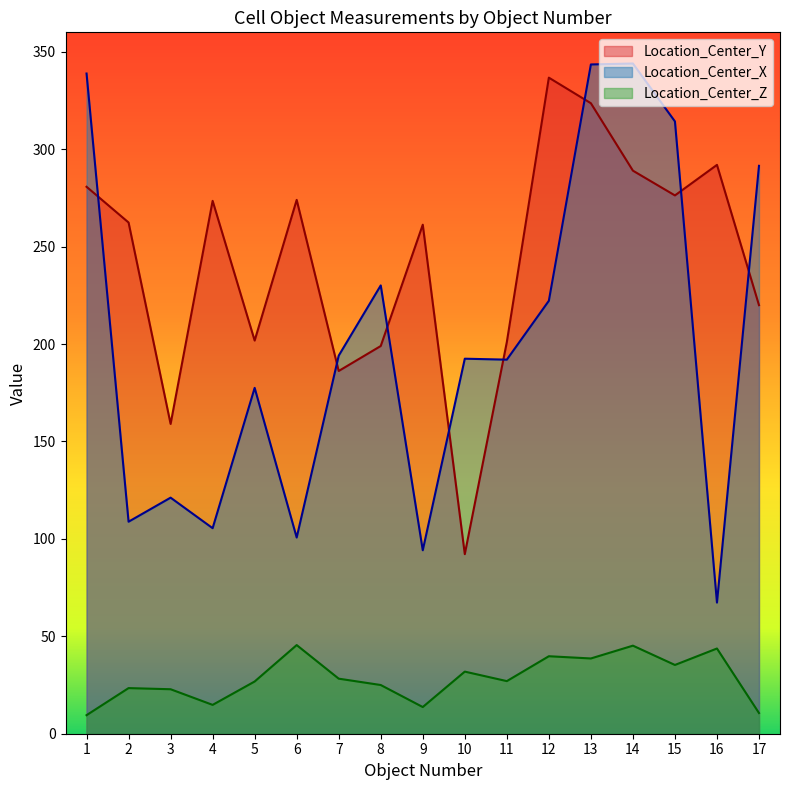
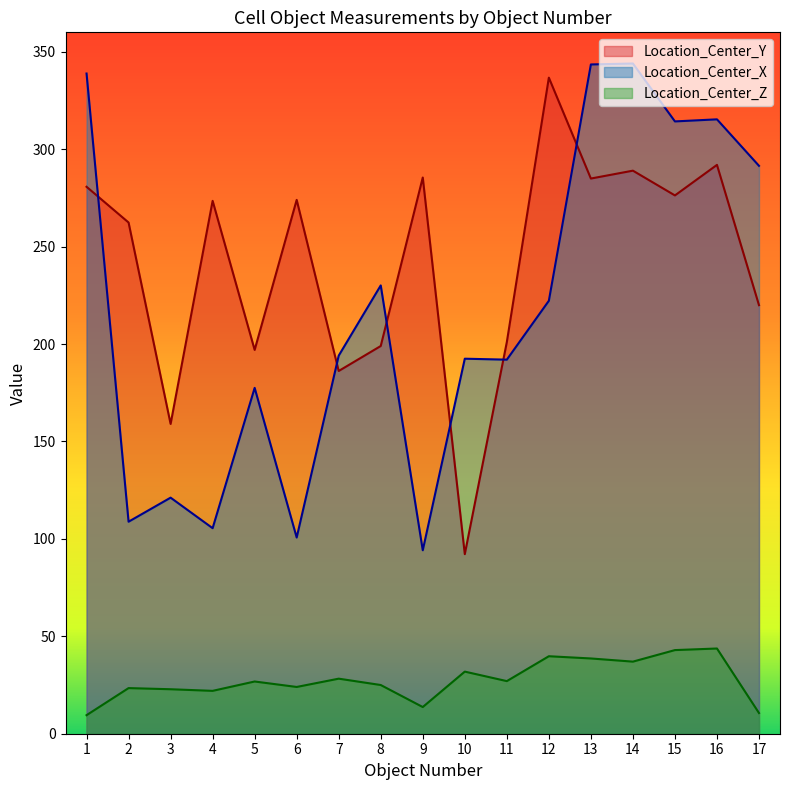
  {
    "Location_Center_Y": {
      "1": 281,
      "2": 262,
      "3": 159,
      "4": 274,
-     "5": 202,
+     "5": 197,
      "6": 274,
      "7": 186,
      "8": 199,
-     "9": 261,
+     "9": 285,
      "10": 92,
      "11": 201,
      "12": 337,
-     "13": 324,
+     "13": 285,
      "14": 289,
      "15": 276,
      "16": 292,
      "17": 220
    },
    "Location_Center_X": {
      "1": 339,
      "2": 109,
      "3": 121,
      "4": 106,
      "5": 178,
      "6": 101,
      "7": 194,
      "8": 230,
      "9": 94,
      "10": 192,
      "11": 192,
      "12": 222,
      "13": 344,
      "15": 314,
-     "16": 67,
+     "16": 315,
      "17": 291
    },
    "Location_Center_Z": {
      "1": 10,
      "2": 23,
      "3": 23,
-     "4": 15,
+     "4": 22,
      "5": 27,
-     "6": 46,
+     "6": 24,
      "7": 28,
      "8": 25,
      "9": 14,
      "10": 32,
      "11": 27,
      "12": 40,
      "13": 39,
-     "14": 45,
-     "15": 35,
+     "14": 37,
+     "15": 43,
      "16": 44,
      "17": 11
    }
  }
